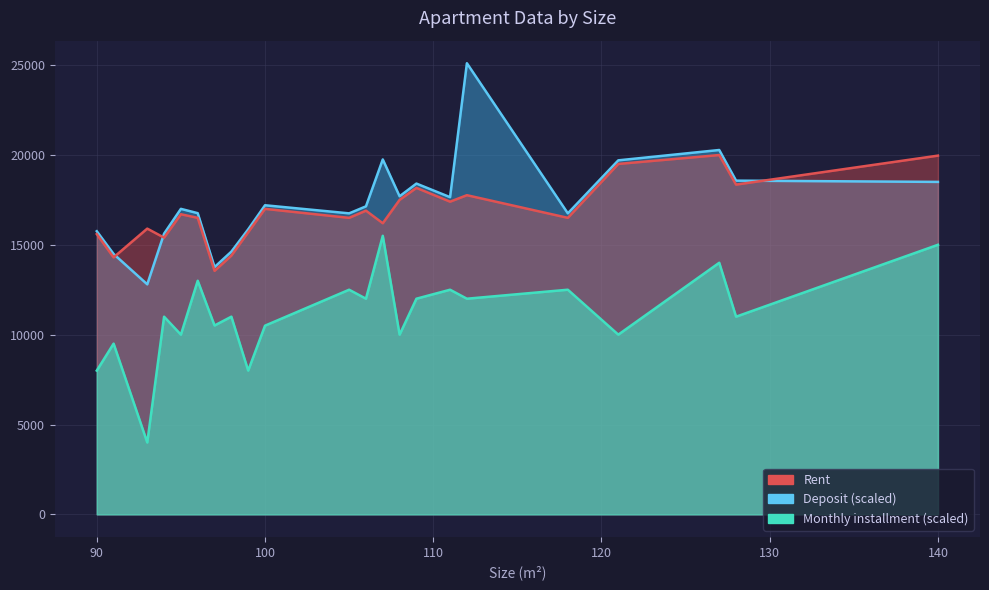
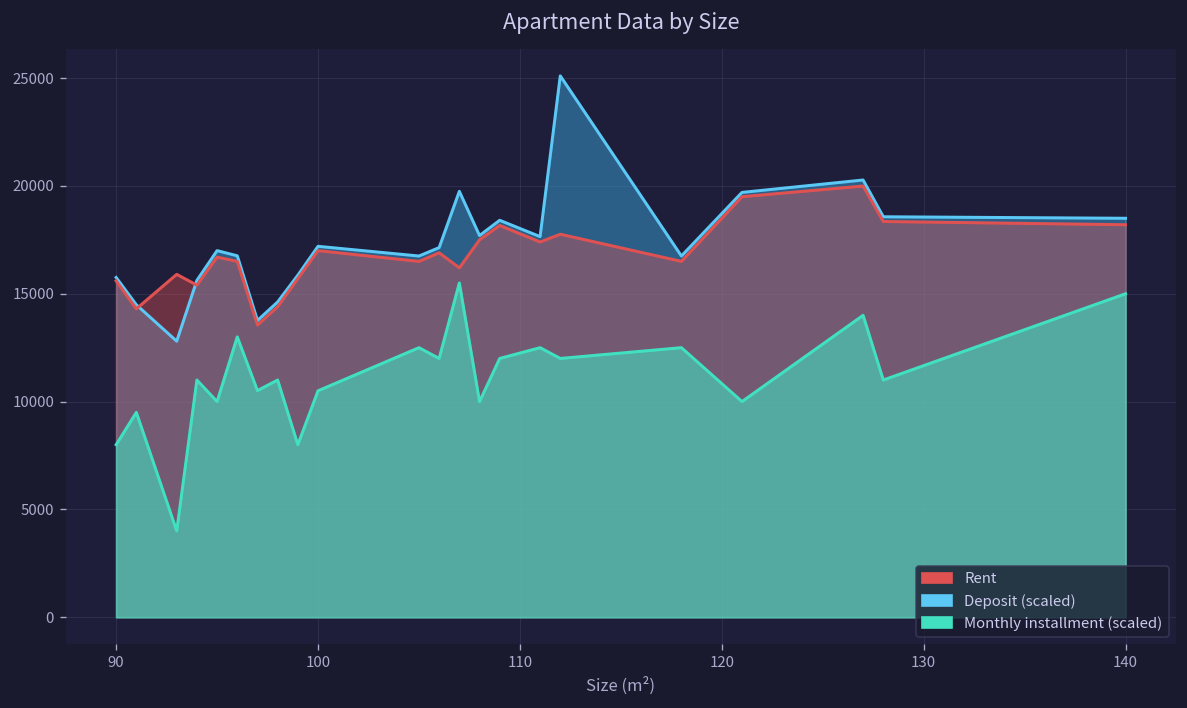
  {
    "Rent": {
      "90": 15600,
      "100": 17000,
-     "140": 20000
+     "140": 18200
    }
  }
